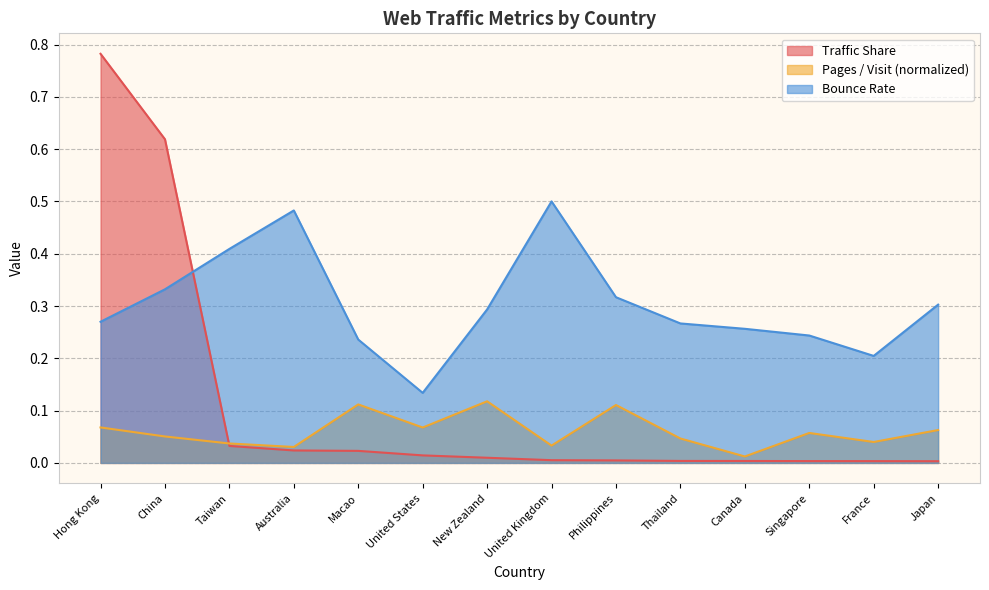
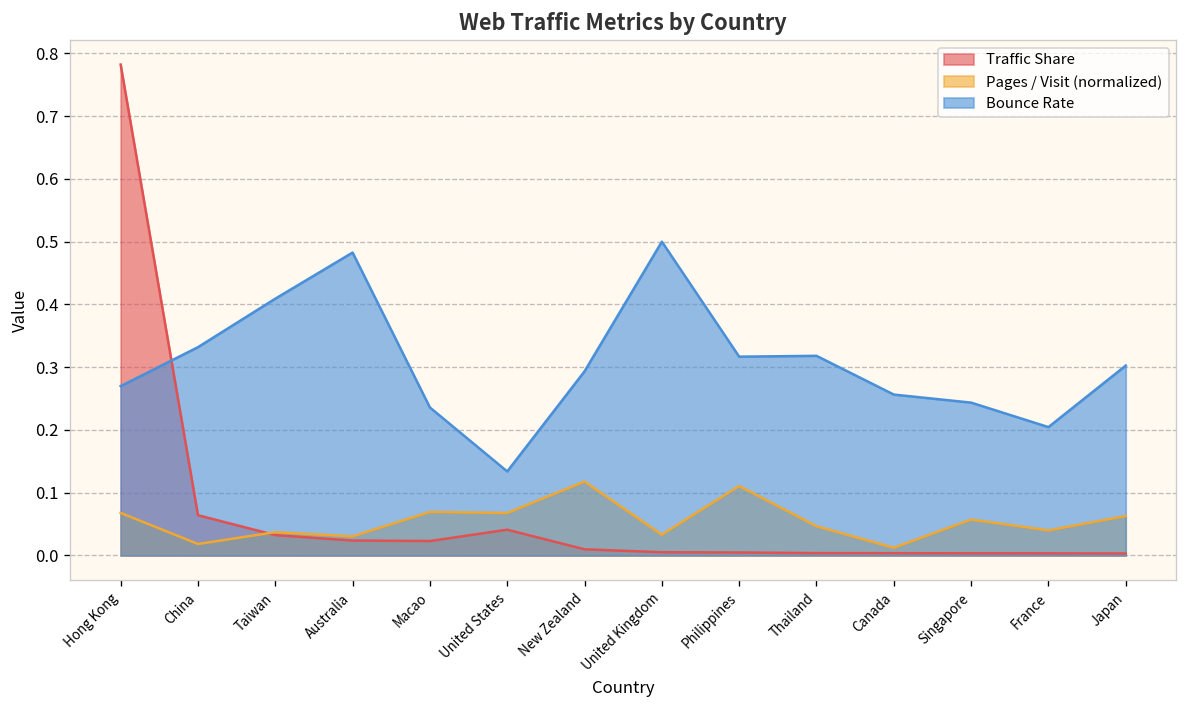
  {
    "Traffic Share": {
      "Hong Kong": 0.78,
-     "China": 0.62,
+     "China": 0.06,
      "Australia": 0.02,
      "Macao": 0.02,
-     "United States": 0.01,
+     "United States": 0.04,
      "New Zealand": 0.01,
      "United Kingdom": 0.01,
      "Philippines": 0.00,
      "Thailand": 0.00,
      "Canada": 0.00,
      "Singapore": 0.00,
      "France": 0.00,
      "Japan": 0.00
    },
    "Pages / Visit (normalized)": {
      "Hong Kong": 0.07,
-     "China": 0.05,
+     "China": 0.02,
      "Australia": 0.03,
-     "Macao": 0.11,
+     "Macao": 0.07,
      "United States": 0.07,
      "New Zealand": 0.12,
      "United Kingdom": 0.03,
      "Philippines": 0.11,
      "Thailand": 0.05,
      "Canada": 0.01,
      "Singapore": 0.06,
      "France": 0.04,
      "Japan": 0.06
    },
    "Bounce Rate": {
      "Hong Kong": 0.27,
      "China": 0.33,
      "Taiwan": 0.41,
      "Australia": 0.48,
      "Macao": 0.24,
      "United States": 0.13,
      "New Zealand": 0.29,
      "United Kingdom": 0.50,
      "Philippines": 0.32,
-     "Thailand": 0.27,
+     "Thailand": 0.32,
      "Canada": 0.26,
      "Singapore": 0.24,
      "France": 0.20,
      "Japan": 0.30
    }
  }
